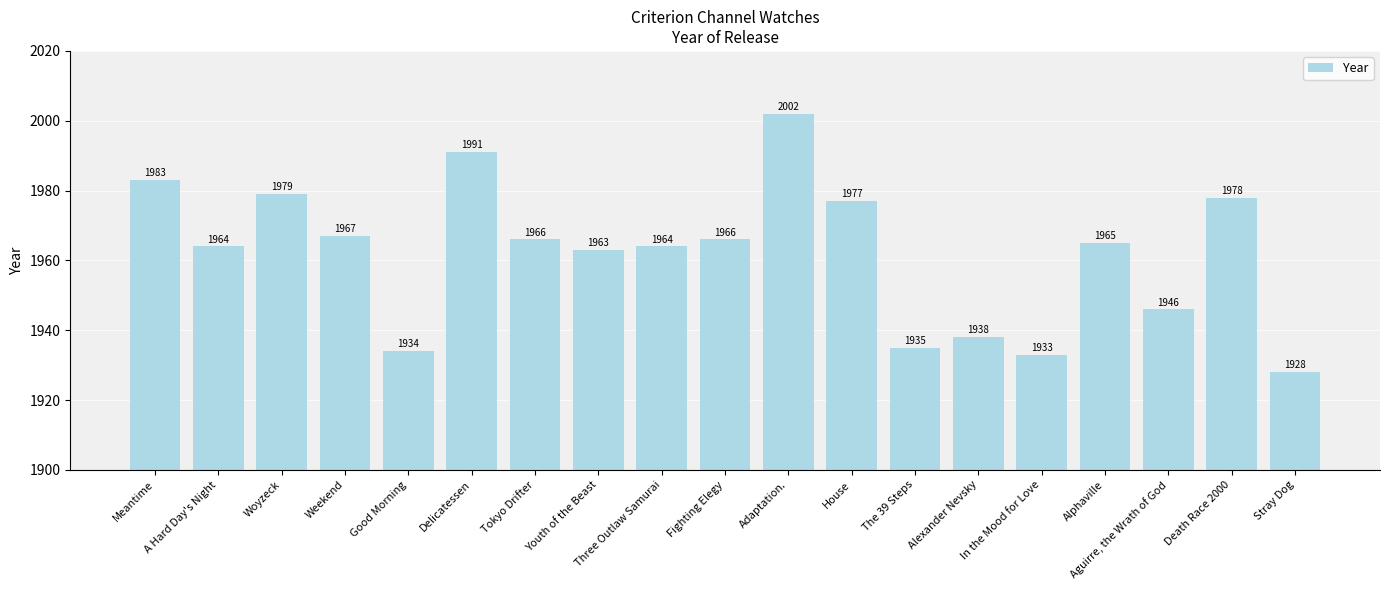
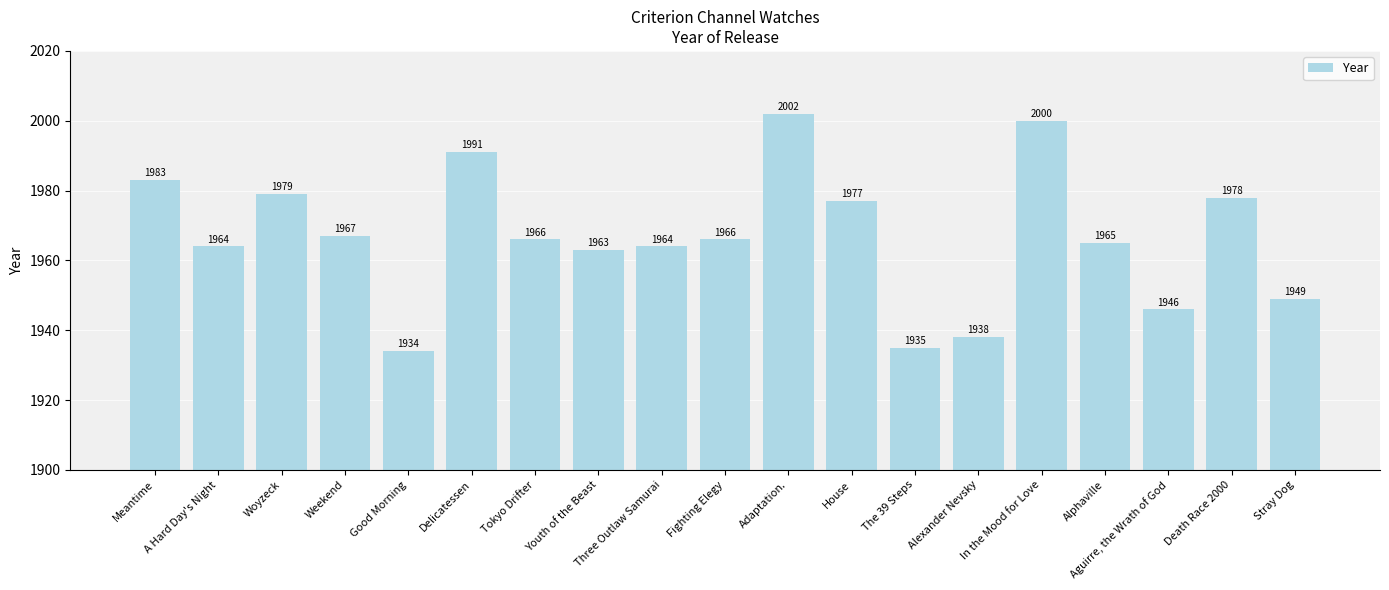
  {
    "Meantime": 1983,
    "A Hard Day's Night": 1964,
    "Woyzeck": 1979,
    "Weekend": 1967,
    "Good Morning": 1934,
    "Delicatessen": 1991,
    "Tokyo Drifter": 1966,
    "Youth of the Beast": 1963,
    "Three Outlaw Samurai": 1964,
    "Fighting Elegy": 1966,
    "Adaptation.": 2002,
    "House": 1977,
    "The 39 Steps": 1935,
    "Alexander Nevsky": 1938,
-   "In the Mood for Love": 1933,
+   "In the Mood for Love": 2000,
    "Alphaville": 1965,
    "Aguirre, the Wrath of God": 1946,
    "Death Race 2000": 1978,
-   "Stray Dog": 1928
+   "Stray Dog": 1949
  }
